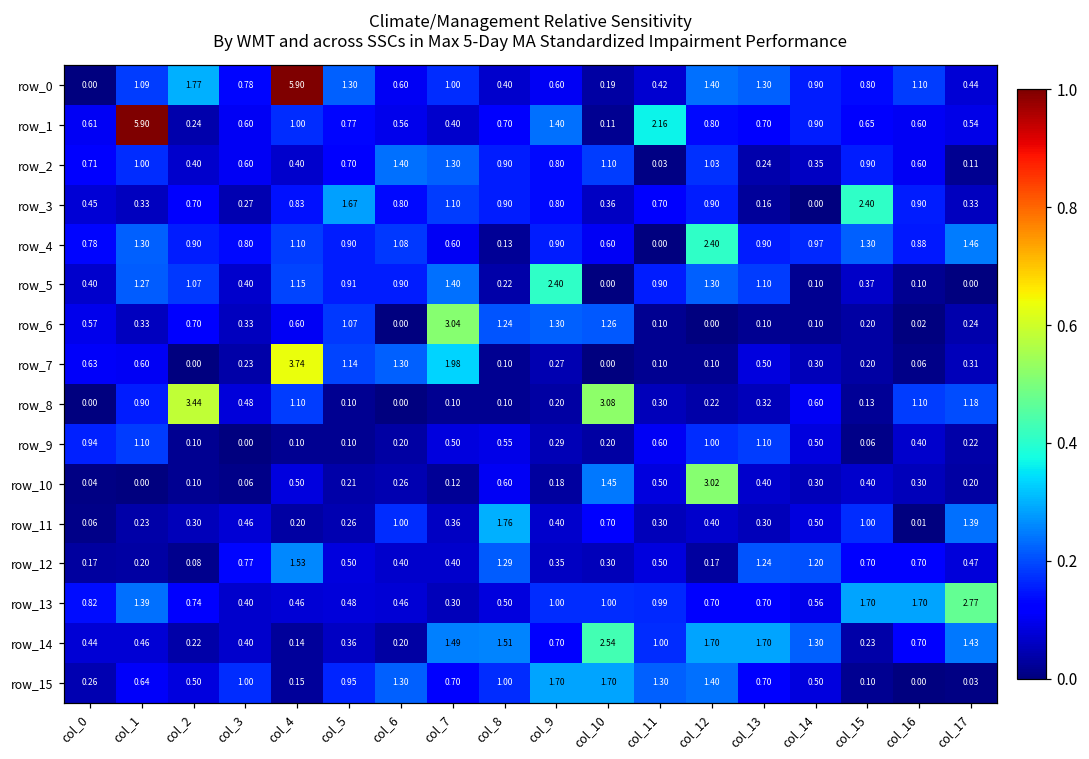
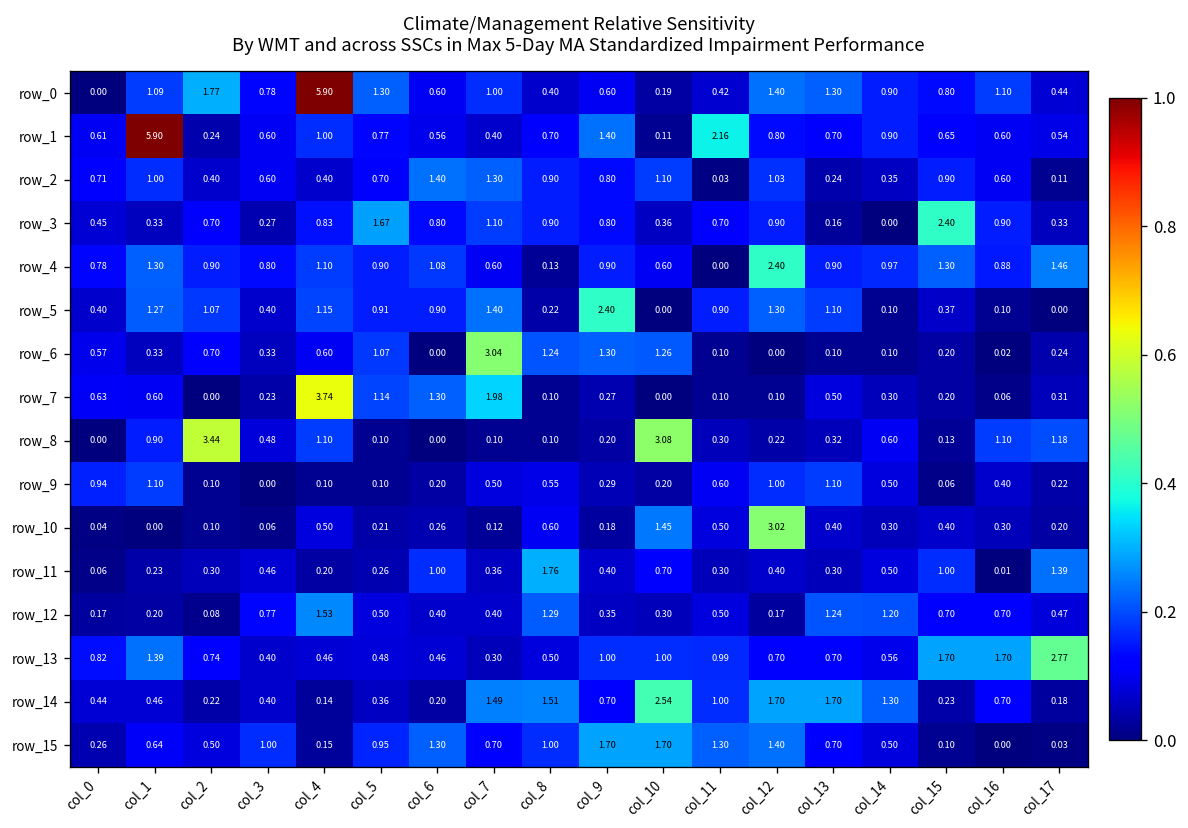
  {
    "row_14": {
      "col_0": 0.44,
      "col_1": 0.46,
      "col_2": 0.22,
      "col_3": 0.40,
      "col_4": 0.14,
      "col_5": 0.36,
      "col_6": 0.20,
      "col_7": 1.49,
      "col_8": 1.51,
      "col_9": 0.70,
      "col_10": 2.54,
      "col_11": 1.00,
      "col_12": 1.70,
      "col_13": 1.70,
      "col_14": 1.30,
      "col_15": 0.23,
      "col_16": 0.70,
-     "col_17": 1.43
+     "col_17": 0.18
    }
  }
